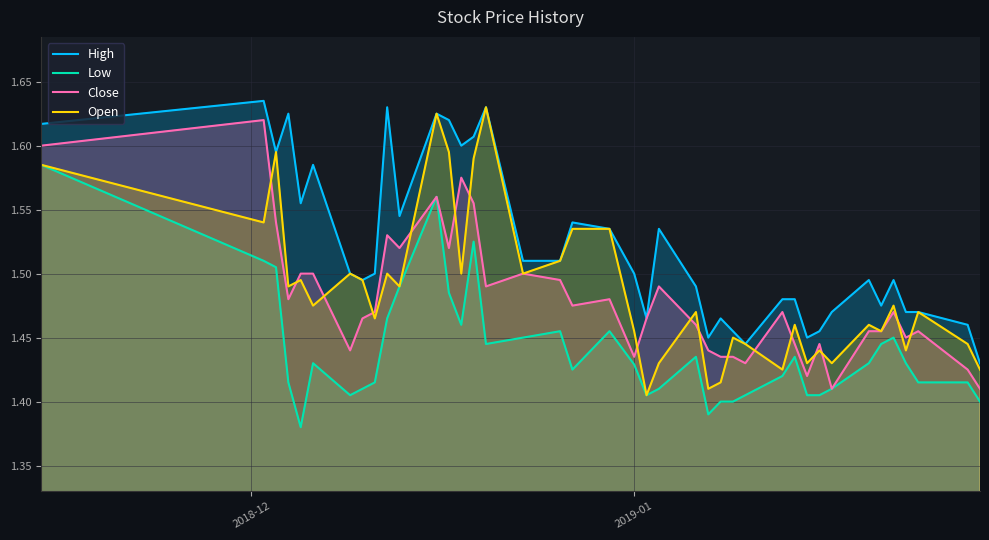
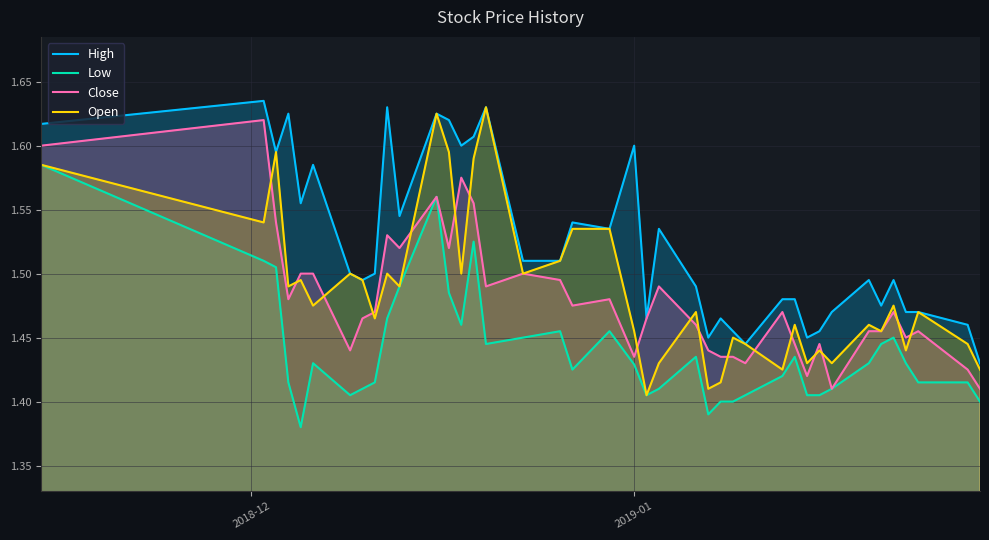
  {
    "High": {
-     "2019-01": 1.5
+     "2019-01": 1.6
    },
    "Low": {
      "2019-01": 1.429
    },
    "Close": {
      "2019-01": 1.435
    },
    "Open": {
      "2019-01": 1.455
    }
  }
